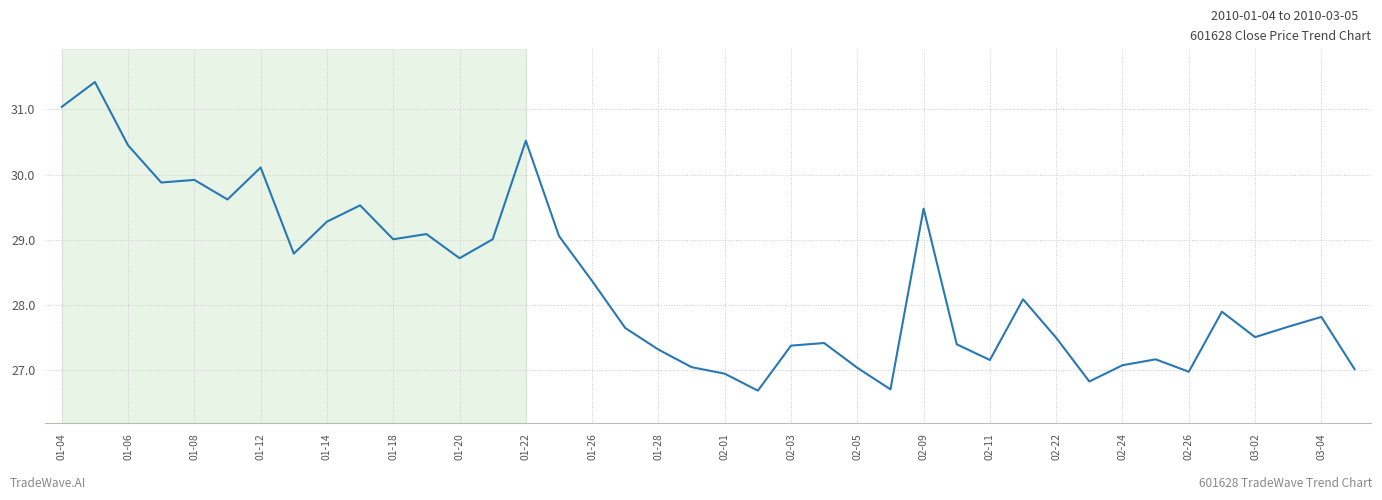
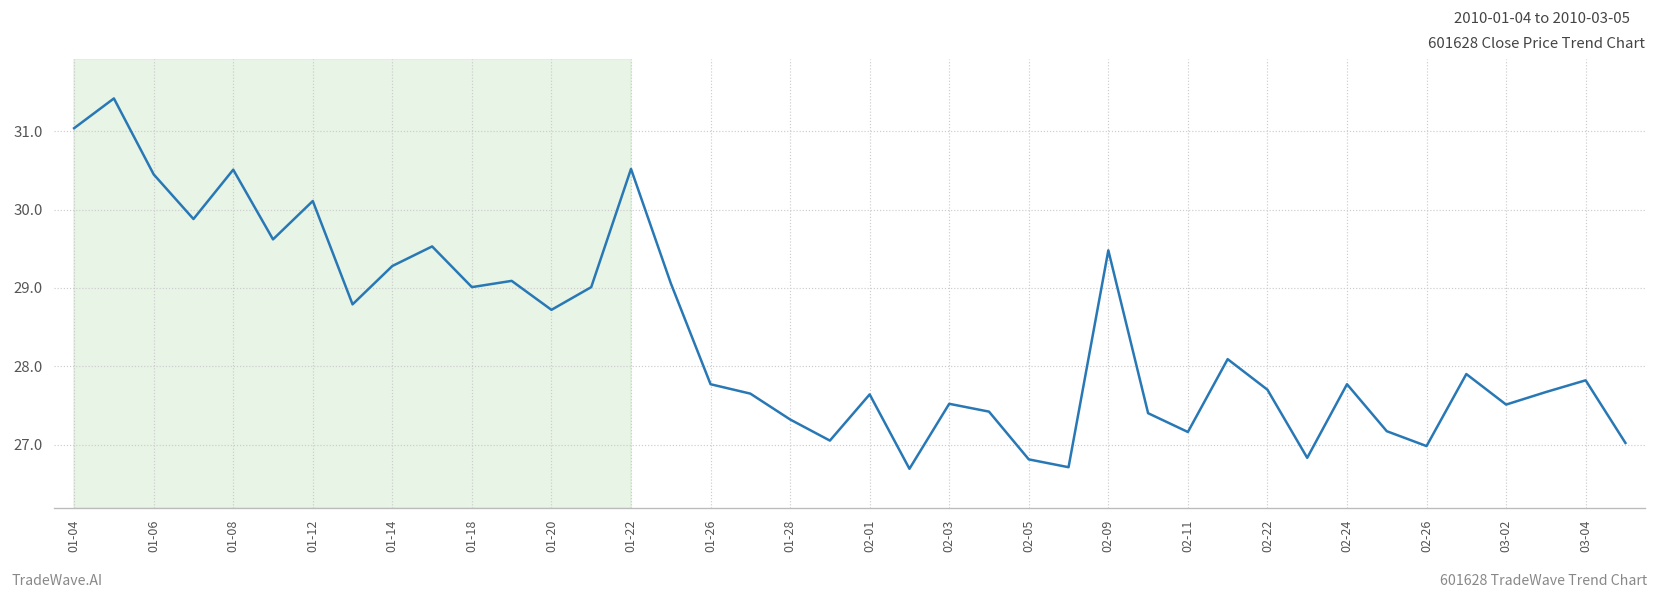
  {
    "01-04": 31.0,
    "01-06": 30.5,
-   "01-08": 29.9,
+   "01-08": 30.5,
    "01-12": 30.1,
    "01-14": 29.3,
    "01-18": 29.0,
    "01-20": 28.7,
    "01-22": 30.5,
-   "01-26": 28.4,
+   "01-26": 27.8,
    "01-28": 27.3,
-   "02-01": 27.0,
-   "02-03": 27.4,
-   "02-05": 27.0,
+   "02-01": 27.6,
+   "02-03": 27.5,
+   "02-05": 26.8,
    "02-09": 29.5,
    "02-11": 27.2,
-   "02-22": 27.5,
-   "02-24": 27.1,
+   "02-22": 27.7,
+   "02-24": 27.8,
    "02-26": 27.0,
    "03-02": 27.5,
    "03-04": 27.8
  }
